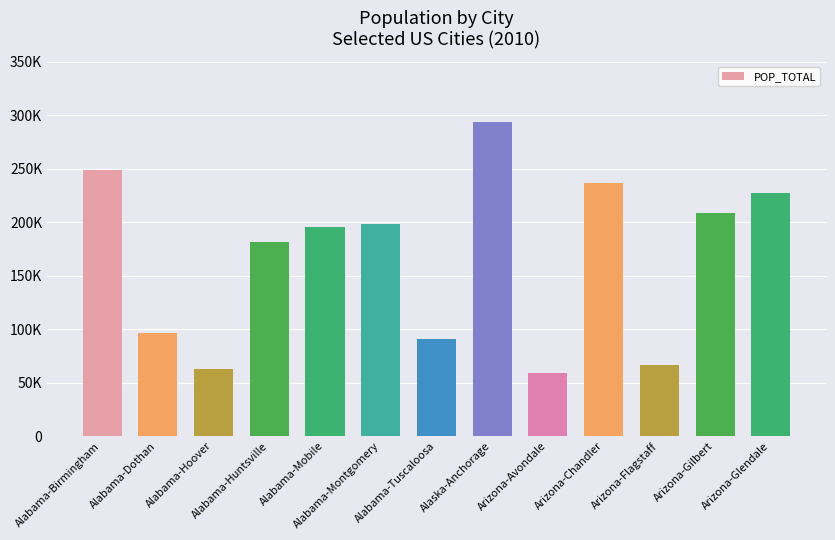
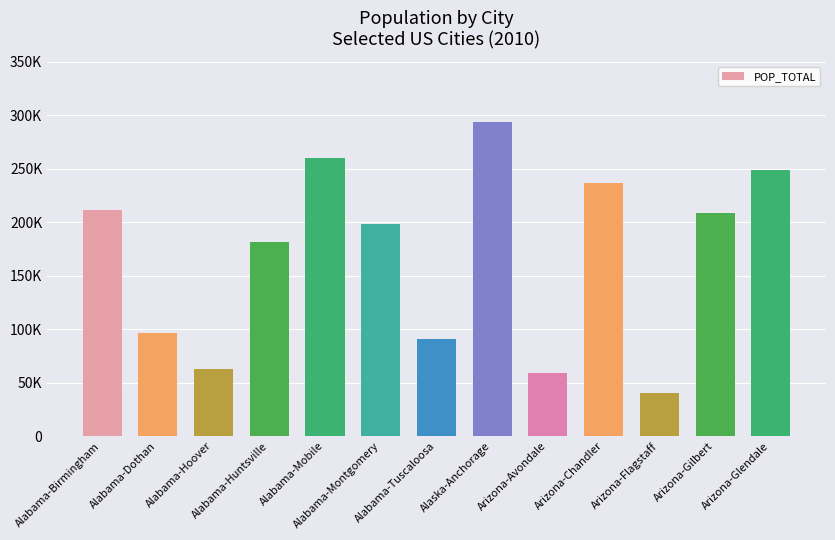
  {
-   "Alabama-Birmingham": 249000,
+   "Alabama-Birmingham": 212000,
    "Alabama-Dothan": 96000,
    "Alabama-Hoover": 63000,
    "Alabama-Huntsville": 181000,
-   "Alabama-Mobile": 195000,
+   "Alabama-Mobile": 260000,
    "Alabama-Montgomery": 198000,
    "Alabama-Tuscaloosa": 91000,
    "Alaska-Anchorage": 293000,
    "Arizona-Avondale": 59000,
    "Arizona-Chandler": 237000,
-   "Arizona-Flagstaff": 66000,
+   "Arizona-Flagstaff": 40000,
    "Arizona-Gilbert": 209000,
-   "Arizona-Glendale": 227000
+   "Arizona-Glendale": 249000
  }
